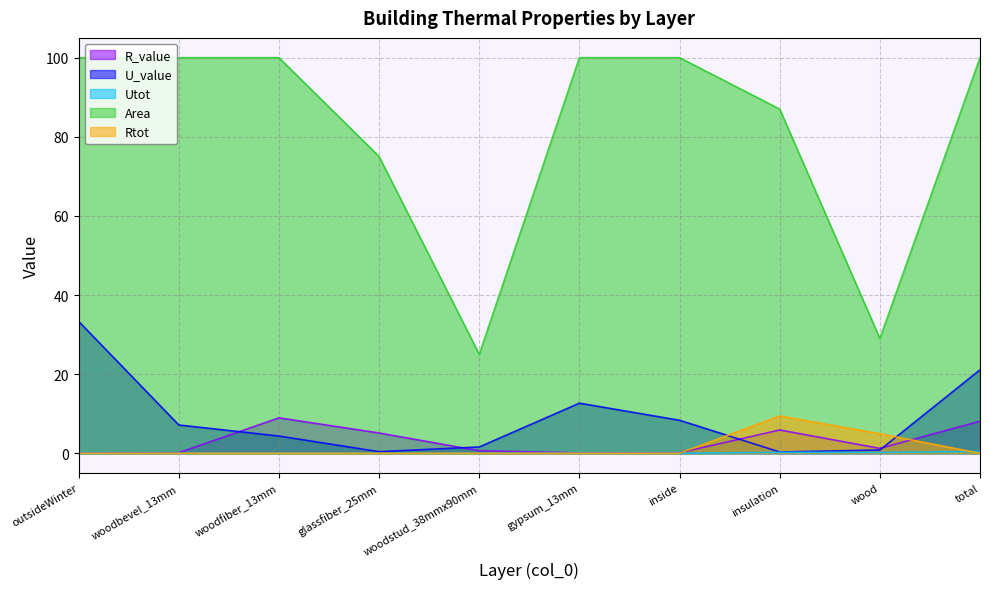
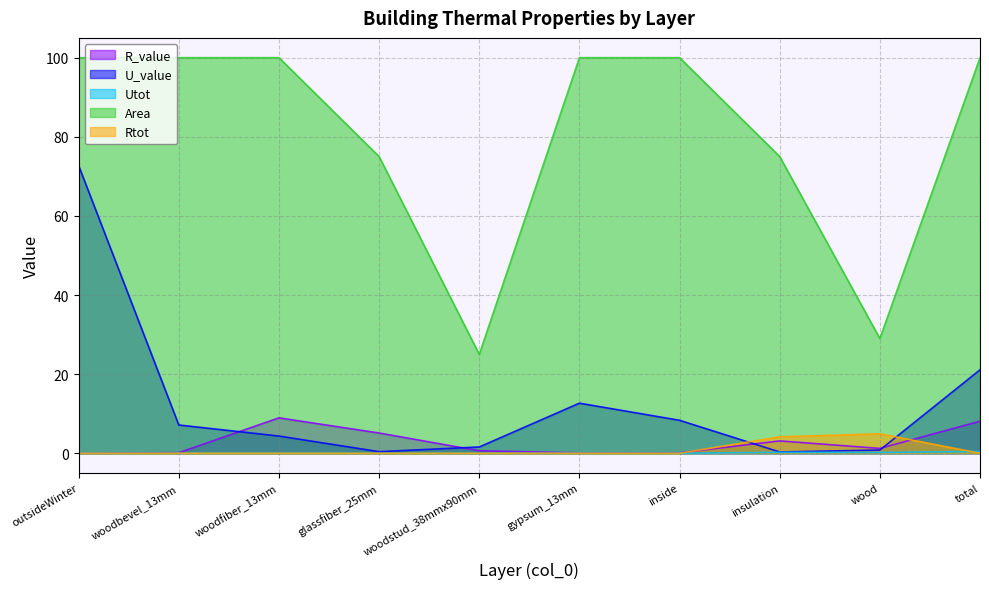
  {
    "R_value": {
      "woodfiber_13mm": 9,
      "glassfiber_25mm": 5,
-     "insulation": 6,
+     "insulation": 3,
      "total": 8
    },
    "U_value": {
-     "outsideWinter": 33,
+     "outsideWinter": 73,
      "woodbevel_13mm": 7,
      "woodfiber_13mm": 4,
      "woodstud_38mmx90mm": 2,
      "gypsum_13mm": 13,
      "inside": 8,
      "total": 21
    },
    "Area": {
      "outsideWinter": 100,
      "woodbevel_13mm": 100,
      "woodfiber_13mm": 100,
      "glassfiber_25mm": 75,
      "woodstud_38mmx90mm": 25,
      "gypsum_13mm": 100,
      "inside": 100,
-     "insulation": 87,
+     "insulation": 75,
      "wood": 29,
      "total": 100
    },
    "Rtot": {
-     "insulation": 9,
+     "insulation": 4,
      "wood": 5
    }
  }
